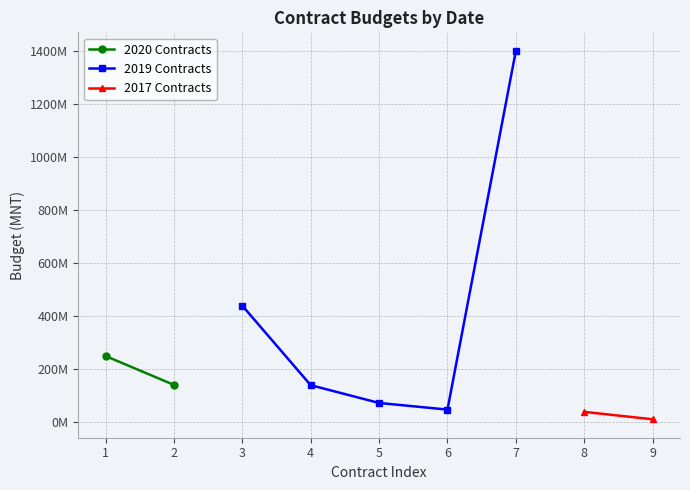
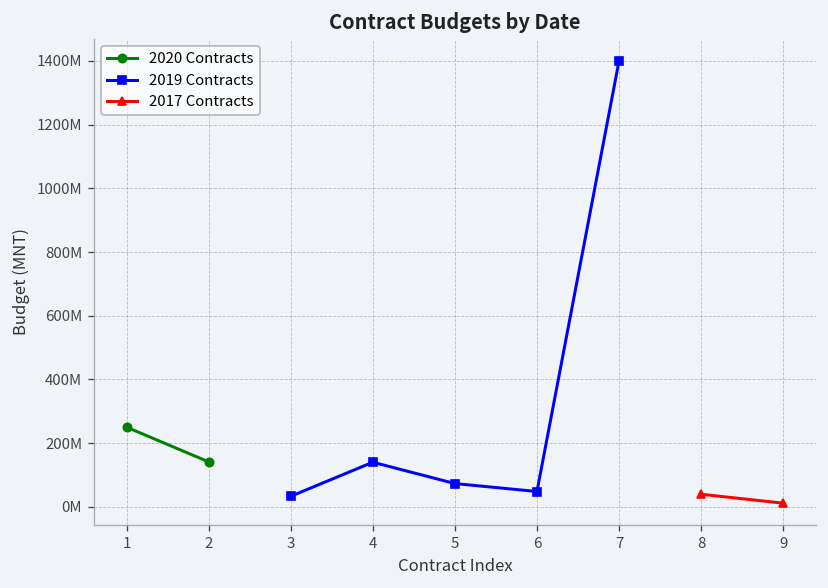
  {
    "2020 Contracts": {
      "1": 250000000,
      "2": 140000000
    },
    "2019 Contracts": {
-     "3": 440000000,
+     "3": 30000000,
      "4": 140000000,
      "5": 70000000,
      "6": 50000000,
      "7": 1400000000
    },
    "2017 Contracts": {
      "8": 40000000,
      "9": 10000000
    }
  }
